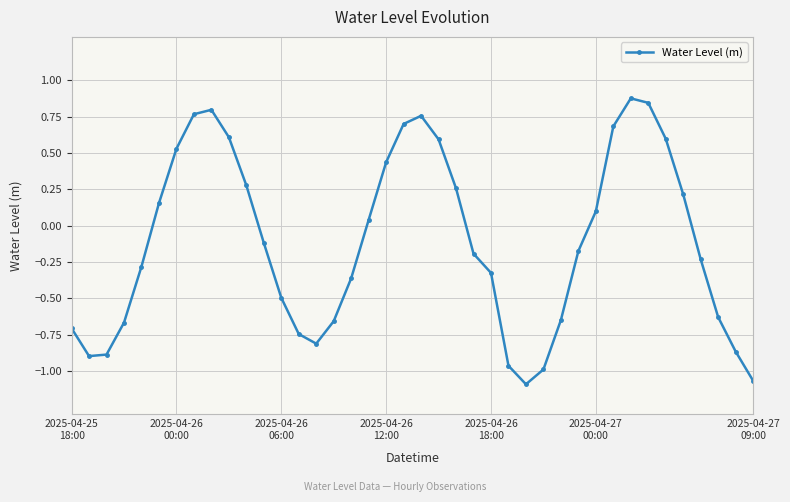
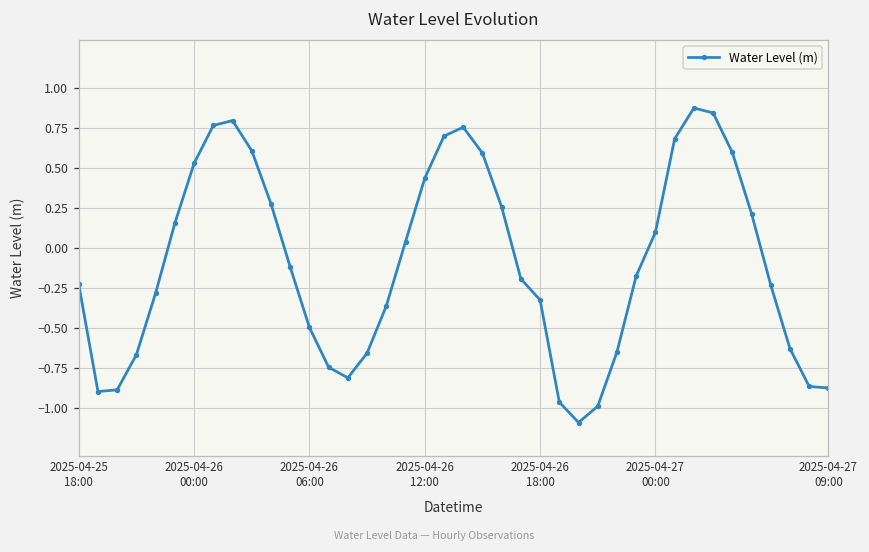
  {
-   "2025-04-25 18:00": -0.71,
+   "2025-04-25 18:00": -0.23,
    "2025-04-26 00:00": 0.53,
    "2025-04-26 06:00": -0.50,
    "2025-04-26 12:00": 0.44,
    "2025-04-26 18:00": -0.33,
    "2025-04-27 00:00": 0.10,
-   "2025-04-27 09:00": -1.07
+   "2025-04-27 09:00": -0.88
  }
